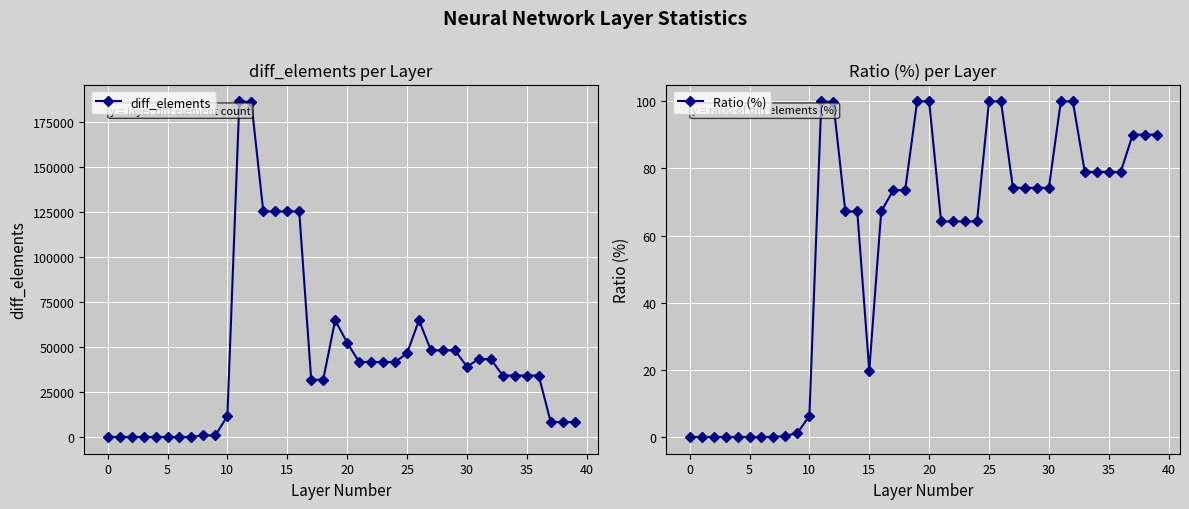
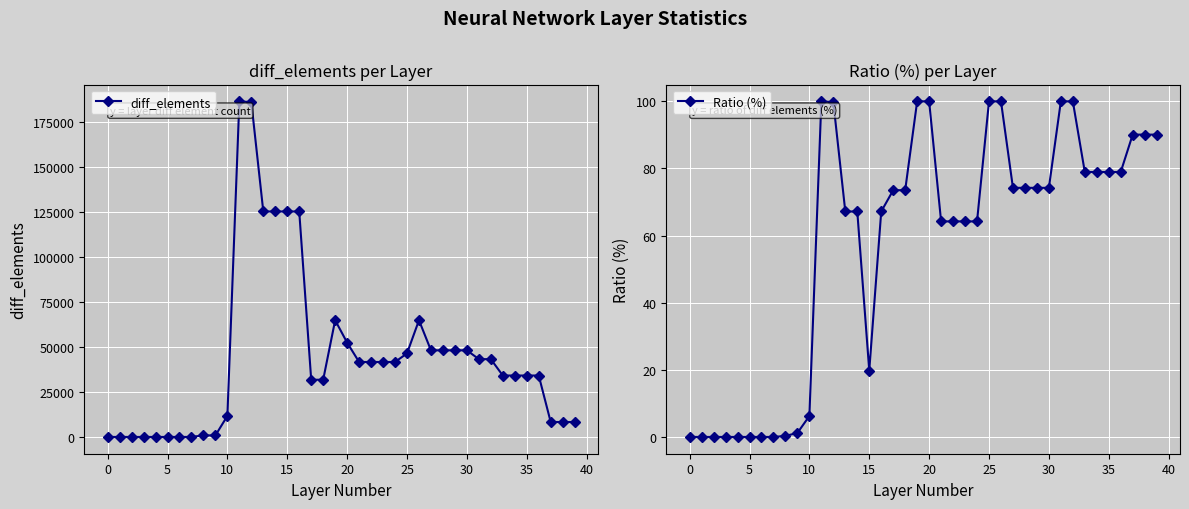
  {
    "diff_elements per Layer": {
      "0": 0,
      "5": 0,
      "10": 12000,
      "15": 125000,
      "20": 52000,
      "25": 46000,
-     "30": 39000,
+     "30": 48000,
      "35": 34000
    },
    "Ratio (%) per Layer": {
      "0": 0,
      "5": 0,
      "10": 6,
      "15": 20,
      "20": 100,
      "25": 100,
      "30": 74,
      "35": 79
    }
  }
